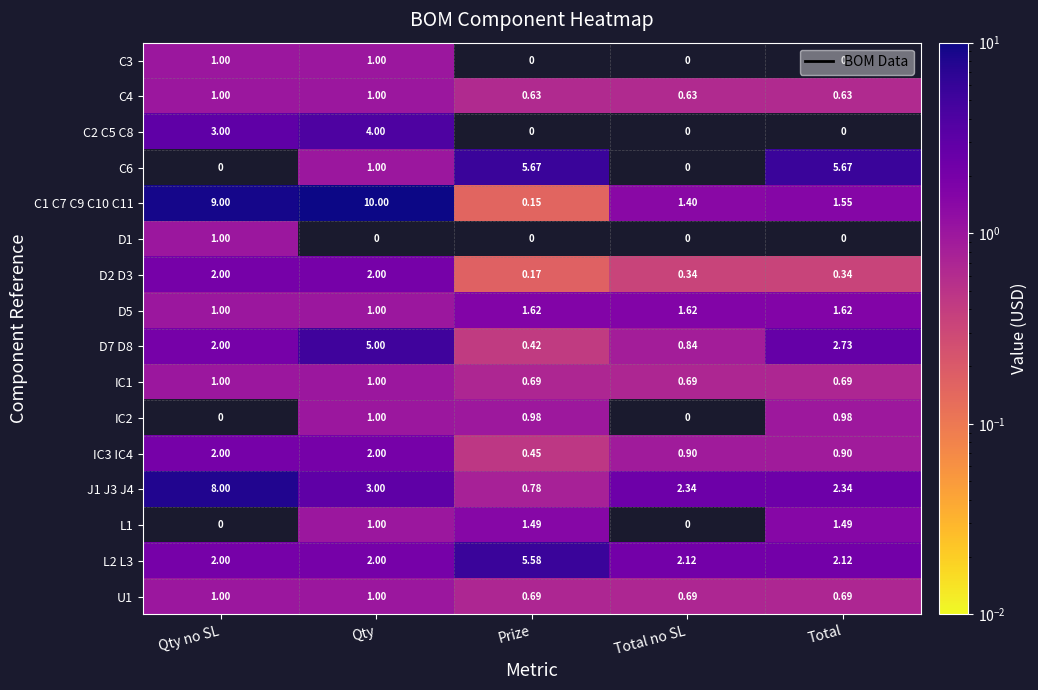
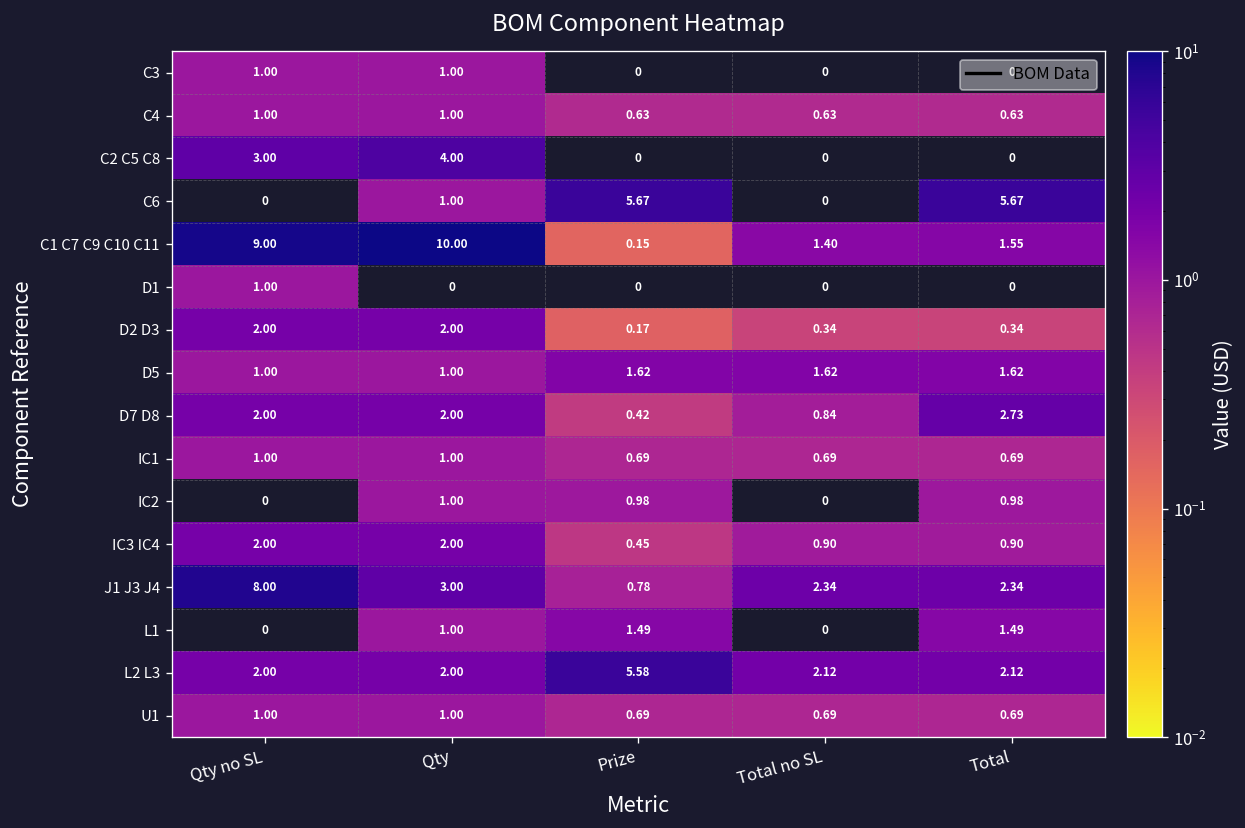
  {
    "C3": {
      "Qty no SL": 1.00,
      "Qty": 1.00
    },
    "C4": {
      "Qty no SL": 1.00,
      "Qty": 1.00,
      "Prize": 0.63,
      "Total no SL": 0.63,
      "Total": 0.63
    },
    "C2 C5 C8": {
      "Qty no SL": 3.00,
      "Qty": 4.00
    },
    "C6": {
      "Qty": 1.00,
      "Prize": 5.67,
      "Total": 5.67
    },
    "C1 C7 C9 C10 C11": {
      "Qty no SL": 9.00,
      "Qty": 10.00,
      "Prize": 0.15,
      "Total no SL": 1.40,
      "Total": 1.55
    },
    "D1": {
      "Qty no SL": 1.00
    },
    "D2 D3": {
      "Qty no SL": 2.00,
      "Qty": 2.00,
      "Prize": 0.17,
      "Total no SL": 0.34,
      "Total": 0.34
    },
    "D5": {
      "Qty no SL": 1.00,
      "Qty": 1.00,
      "Prize": 1.62,
      "Total no SL": 1.62,
      "Total": 1.62
    },
    "D7 D8": {
      "Qty no SL": 2.00,
-     "Qty": 5.00,
+     "Qty": 2.00,
      "Prize": 0.42,
      "Total no SL": 0.84,
      "Total": 2.73
    },
    "IC1": {
      "Qty no SL": 1.00,
      "Qty": 1.00,
      "Prize": 0.69,
      "Total no SL": 0.69,
      "Total": 0.69
    },
    "IC2": {
      "Qty": 1.00,
      "Prize": 0.98,
      "Total": 0.98
    },
    "IC3 IC4": {
      "Qty no SL": 2.00,
      "Qty": 2.00,
      "Prize": 0.45,
      "Total no SL": 0.90,
      "Total": 0.90
    },
    "J1 J3 J4": {
      "Qty no SL": 8.00,
      "Qty": 3.00,
      "Prize": 0.78,
      "Total no SL": 2.34,
      "Total": 2.34
    },
    "L1": {
      "Qty": 1.00,
      "Prize": 1.49,
      "Total": 1.49
    },
    "L2 L3": {
      "Qty no SL": 2.00,
      "Qty": 2.00,
      "Prize": 5.58,
      "Total no SL": 2.12,
      "Total": 2.12
    },
    "U1": {
      "Qty no SL": 1.00,
      "Qty": 1.00,
      "Prize": 0.69,
      "Total no SL": 0.69,
      "Total": 0.69
    }
  }
